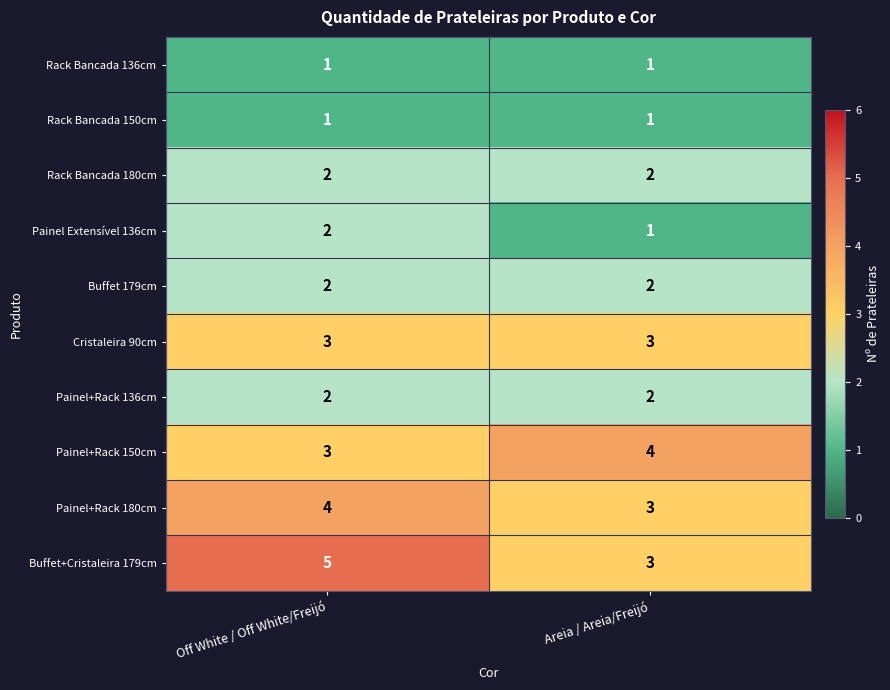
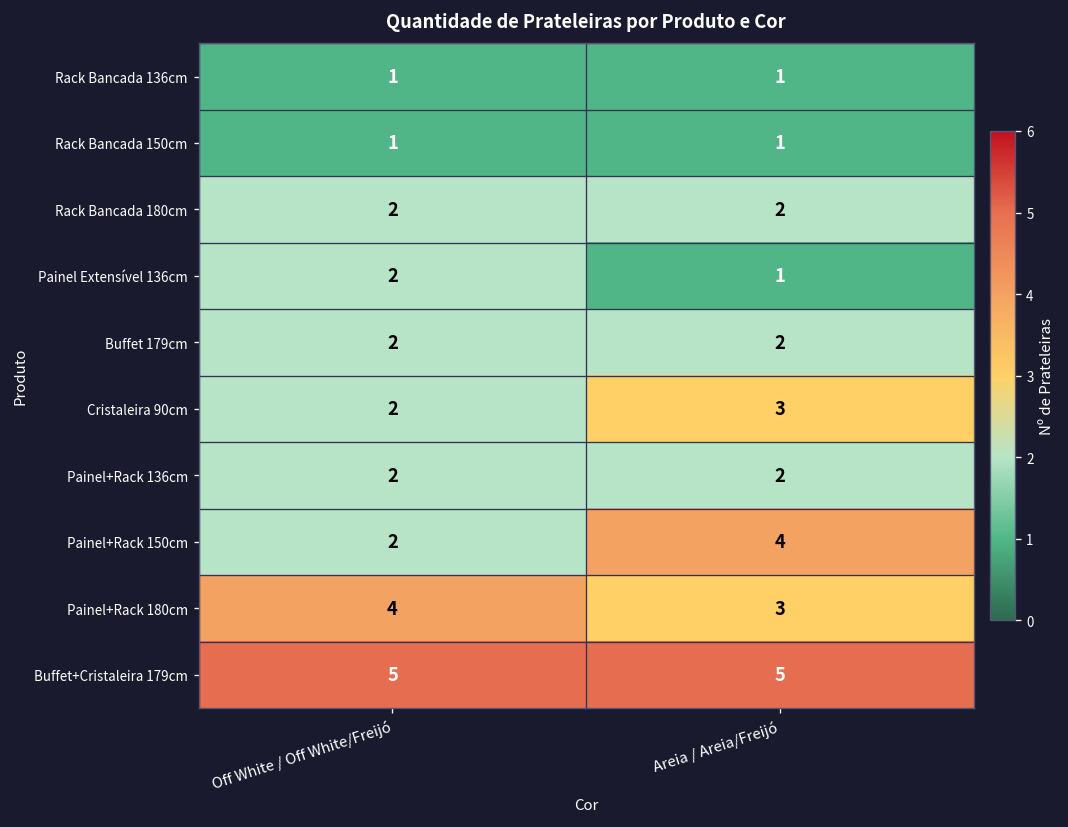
  {
    "Rack Bancada 136cm": {
      "Off White / Off White/Freijó": 1,
      "Areia / Areia/Freijó": 1
    },
    "Rack Bancada 150cm": {
      "Off White / Off White/Freijó": 1,
      "Areia / Areia/Freijó": 1
    },
    "Rack Bancada 180cm": {
      "Off White / Off White/Freijó": 2,
      "Areia / Areia/Freijó": 2
    },
    "Painel Extensível 136cm": {
      "Off White / Off White/Freijó": 2,
      "Areia / Areia/Freijó": 1
    },
    "Buffet 179cm": {
      "Off White / Off White/Freijó": 2,
      "Areia / Areia/Freijó": 2
    },
    "Cristaleira 90cm": {
-     "Off White / Off White/Freijó": 3,
+     "Off White / Off White/Freijó": 2,
      "Areia / Areia/Freijó": 3
    },
    "Painel+Rack 136cm": {
      "Off White / Off White/Freijó": 2,
      "Areia / Areia/Freijó": 2
    },
    "Painel+Rack 150cm": {
-     "Off White / Off White/Freijó": 3,
+     "Off White / Off White/Freijó": 2,
      "Areia / Areia/Freijó": 4
    },
    "Painel+Rack 180cm": {
      "Off White / Off White/Freijó": 4,
      "Areia / Areia/Freijó": 3
    },
    "Buffet+Cristaleira 179cm": {
      "Off White / Off White/Freijó": 5,
-     "Areia / Areia/Freijó": 3
+     "Areia / Areia/Freijó": 5
    }
  }
